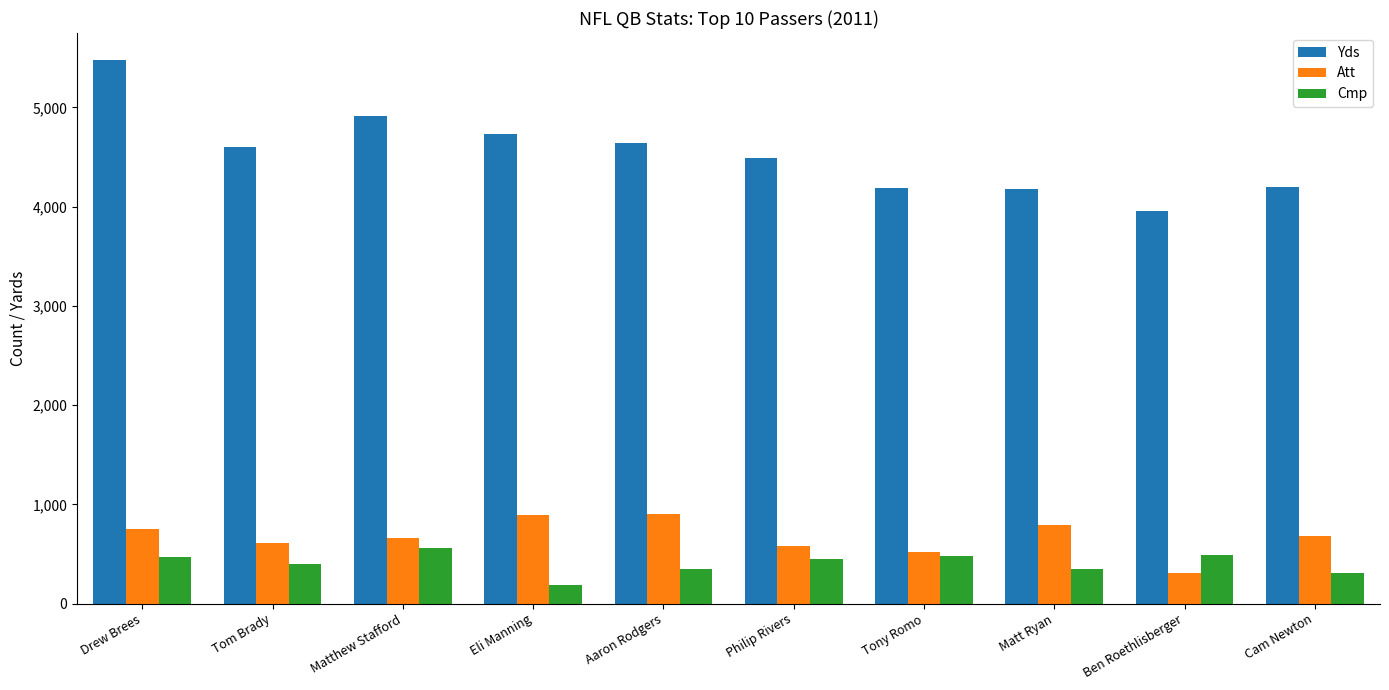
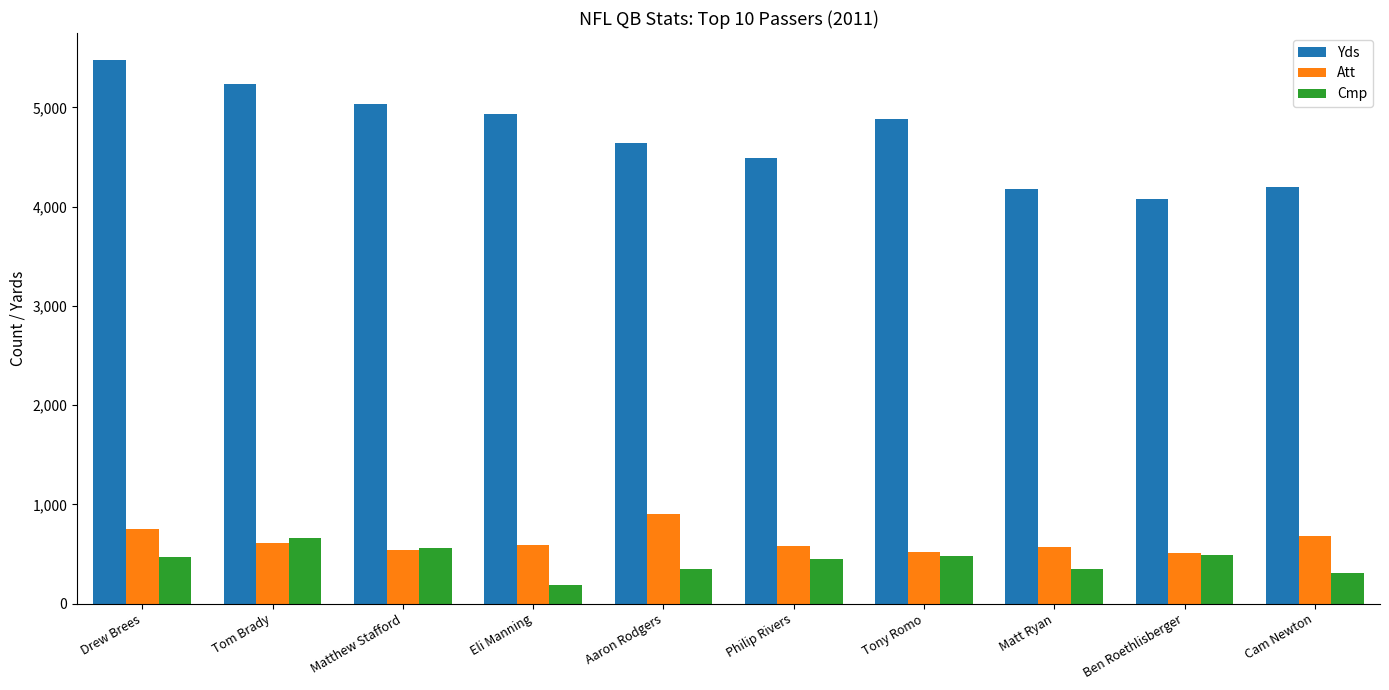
  {
    "Yds": {
      "Drew Brees": "5,500",
-     "Tom Brady": "4,600",
-     "Matthew Stafford": "4,900",
-     "Eli Manning": "4,700",
+     "Tom Brady": "5,200",
+     "Matthew Stafford": "5,000",
+     "Eli Manning": "4,900",
      "Aaron Rodgers": "4,600",
      "Philip Rivers": "4,500",
-     "Tony Romo": "4,200",
+     "Tony Romo": "4,900",
      "Matt Ryan": "4,200",
-     "Ben Roethlisberger": "4,000",
+     "Ben Roethlisberger": "4,100",
      "Cam Newton": "4,200"
    },
    "Att": {
      "Drew Brees": "800",
      "Tom Brady": "600",
-     "Matthew Stafford": "700",
-     "Eli Manning": "900",
+     "Matthew Stafford": "500",
+     "Eli Manning": "600",
      "Aaron Rodgers": "900",
      "Philip Rivers": "600",
      "Tony Romo": "500",
-     "Matt Ryan": "800",
-     "Ben Roethlisberger": "300",
+     "Matt Ryan": "600",
+     "Ben Roethlisberger": "500",
      "Cam Newton": "700"
    },
    "Cmp": {
      "Drew Brees": "500",
-     "Tom Brady": "400",
+     "Tom Brady": "700",
      "Matthew Stafford": "600",
      "Eli Manning": "200",
      "Aaron Rodgers": "300",
      "Philip Rivers": "500",
      "Tony Romo": "500",
      "Matt Ryan": "300",
      "Ben Roethlisberger": "500",
      "Cam Newton": "300"
    }
  }
